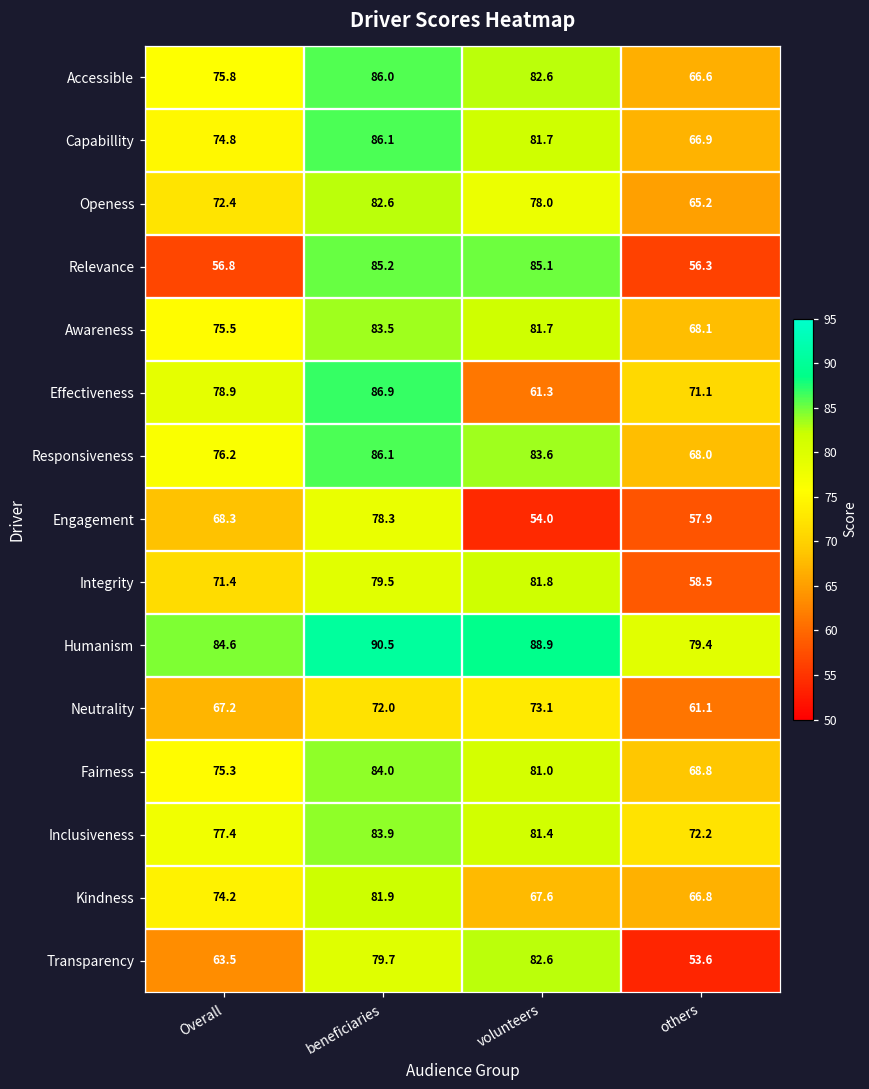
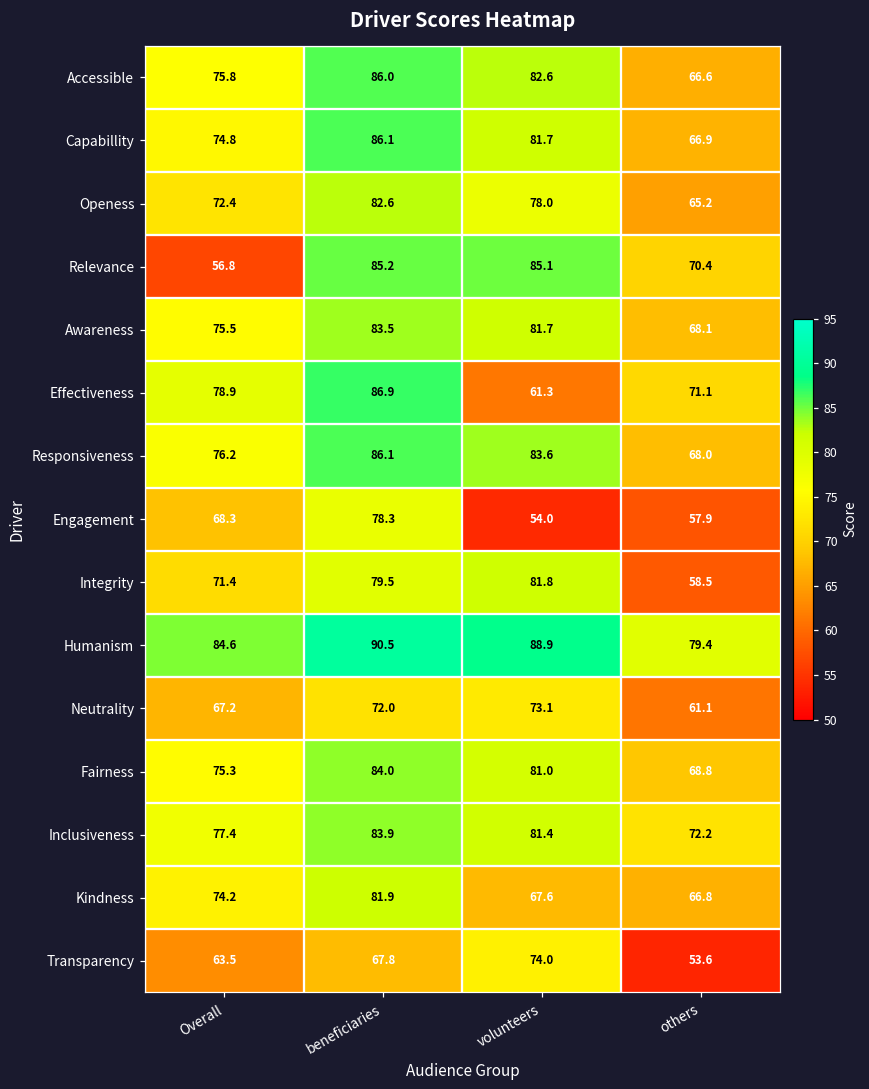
  {
    "Accessible": {
      "Overall": 75.8,
      "beneficiaries": 86.0,
      "volunteers": 82.6,
      "others": 66.6
    },
    "Capabillity": {
      "Overall": 74.8,
      "beneficiaries": 86.1,
      "volunteers": 81.7,
      "others": 66.9
    },
    "Openess": {
      "Overall": 72.4,
      "beneficiaries": 82.6,
      "volunteers": 78.0,
      "others": 65.2
    },
    "Relevance": {
      "Overall": 56.8,
      "beneficiaries": 85.2,
      "volunteers": 85.1,
-     "others": 56.3
+     "others": 70.4
    },
    "Awareness": {
      "Overall": 75.5,
      "beneficiaries": 83.5,
      "volunteers": 81.7,
      "others": 68.1
    },
    "Effectiveness": {
      "Overall": 78.9,
      "beneficiaries": 86.9,
      "volunteers": 61.3,
      "others": 71.1
    },
    "Responsiveness": {
      "Overall": 76.2,
      "beneficiaries": 86.1,
      "volunteers": 83.6,
      "others": 68.0
    },
    "Engagement": {
      "Overall": 68.3,
      "beneficiaries": 78.3,
      "volunteers": 54.0,
      "others": 57.9
    },
    "Integrity": {
      "Overall": 71.4,
      "beneficiaries": 79.5,
      "volunteers": 81.8,
      "others": 58.5
    },
    "Humanism": {
      "Overall": 84.6,
      "beneficiaries": 90.5,
      "volunteers": 88.9,
      "others": 79.4
    },
    "Neutrality": {
      "Overall": 67.2,
      "beneficiaries": 72.0,
      "volunteers": 73.1,
      "others": 61.1
    },
    "Fairness": {
      "Overall": 75.3,
      "beneficiaries": 84.0,
      "volunteers": 81.0,
      "others": 68.8
    },
    "Inclusiveness": {
      "Overall": 77.4,
      "beneficiaries": 83.9,
      "volunteers": 81.4,
      "others": 72.2
    },
    "Kindness": {
      "Overall": 74.2,
      "beneficiaries": 81.9,
      "volunteers": 67.6,
      "others": 66.8
    },
    "Transparency": {
      "Overall": 63.5,
-     "beneficiaries": 79.7,
-     "volunteers": 82.6,
+     "beneficiaries": 67.8,
+     "volunteers": 74.0,
      "others": 53.6
    }
  }
